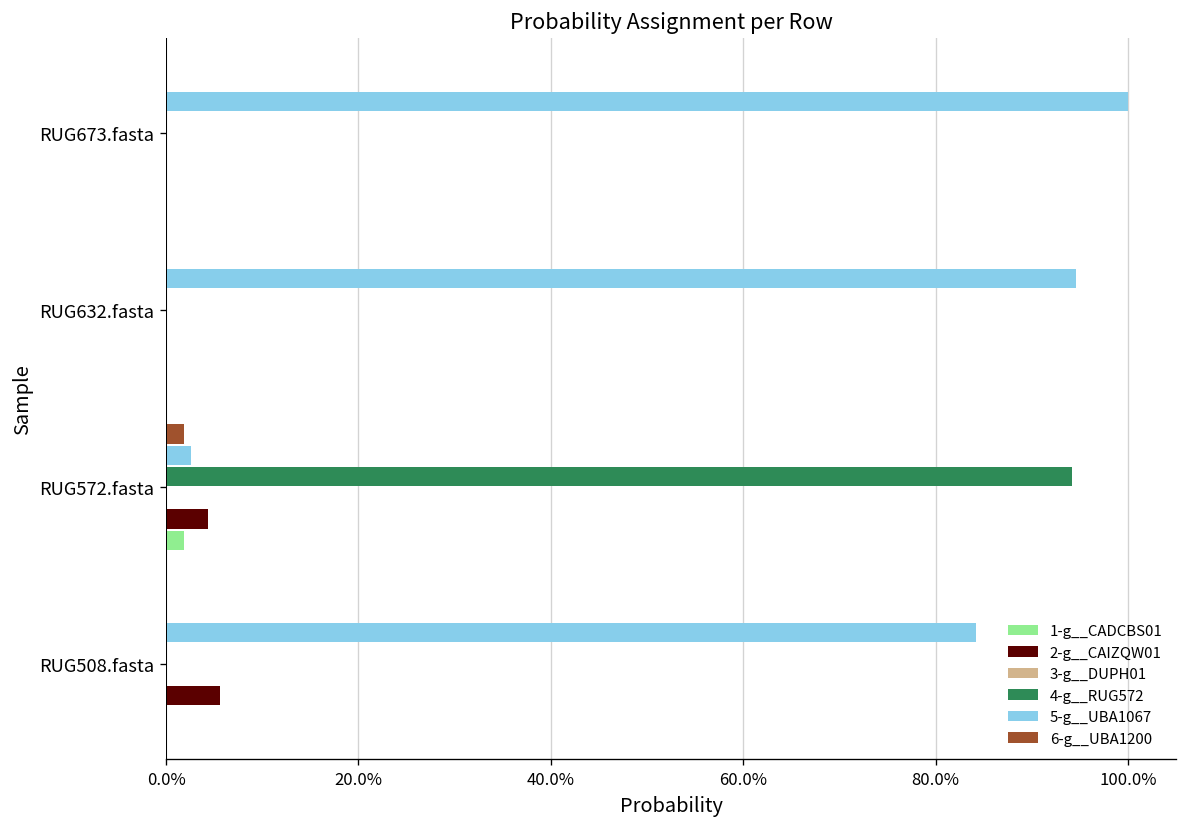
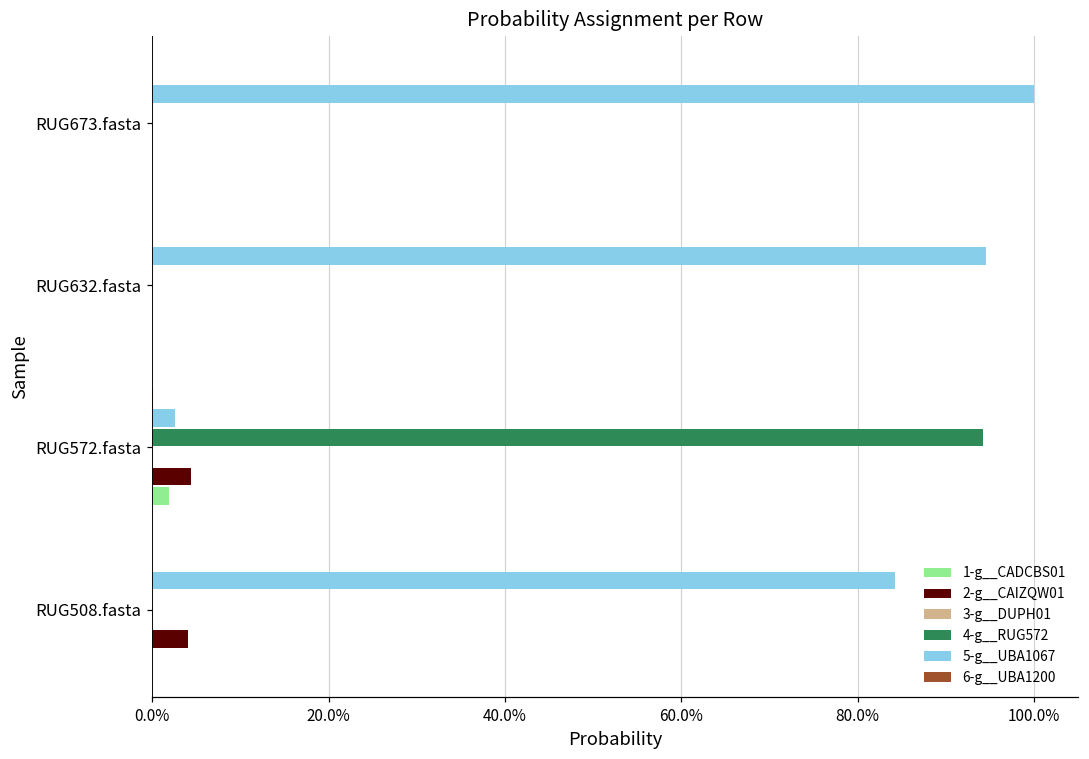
  {
    "1-g__CADCBS01": {
      "RUG572.fasta": "2%"
    },
    "2-g__CAIZQW01": {
      "RUG572.fasta": "4%",
-     "RUG508.fasta": "6%"
+     "RUG508.fasta": "4%"
    },
    "4-g__RUG572": {
      "RUG572.fasta": "94%"
    },
    "5-g__UBA1067": {
      "RUG673.fasta": "100%",
      "RUG632.fasta": "95%",
      "RUG572.fasta": "3%",
      "RUG508.fasta": "84%"
    },
    "6-g__UBA1200": {
-     "RUG572.fasta": "2%"
+     "RUG572.fasta": "0%"
    }
  }
